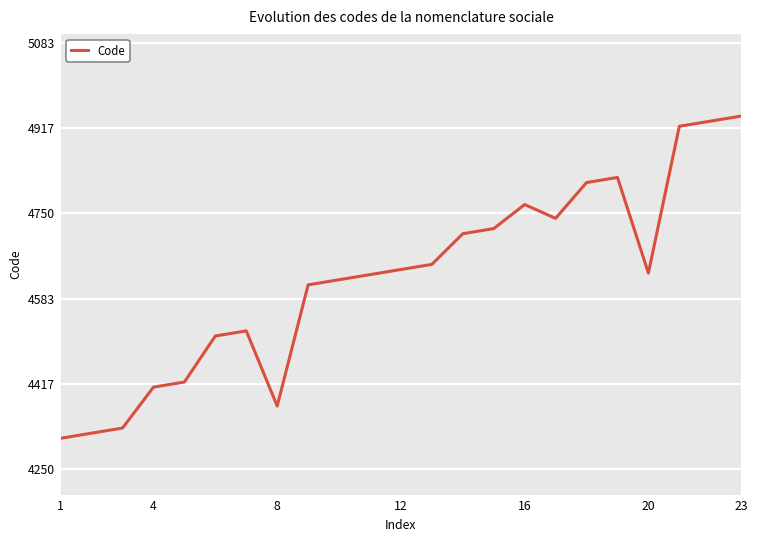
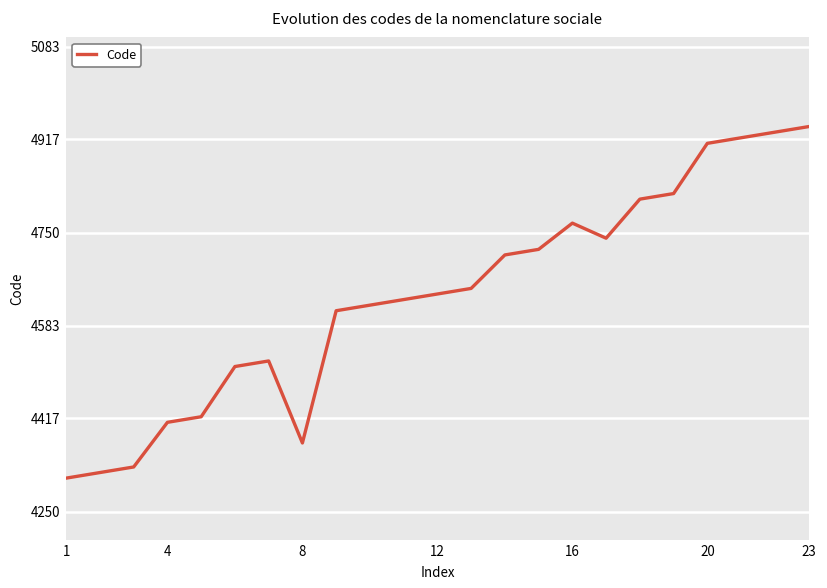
  {
    "1": 4310,
    "4": 4410,
    "8": 4370,
    "12": 4640,
    "16": 4770,
-   "20": 4630,
+   "20": 4910,
    "23": 4940
  }
